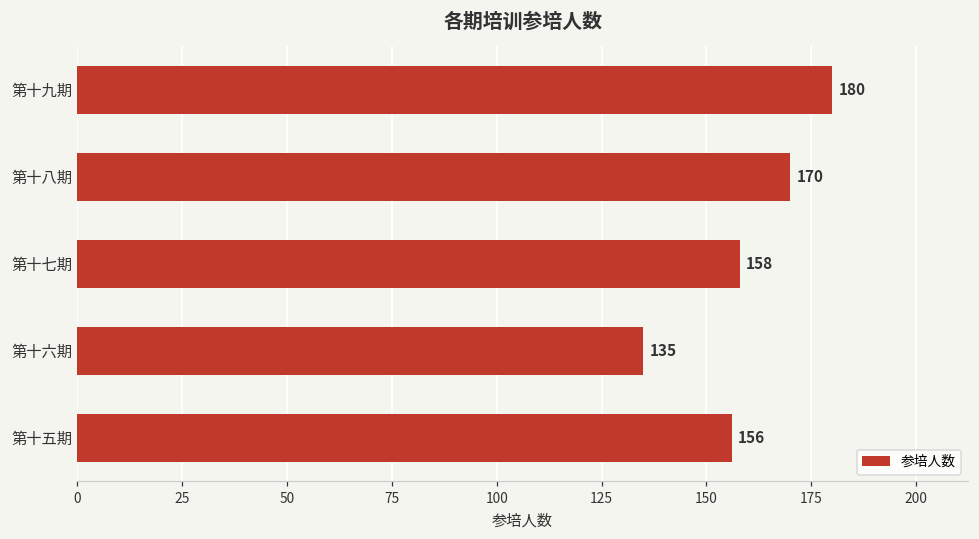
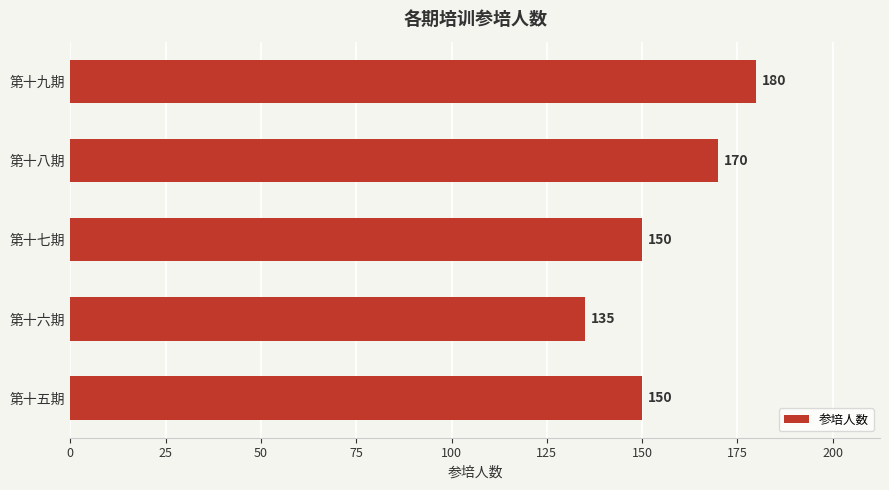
  {
    "第十九期": 180,
    "第十八期": 170,
-   "第十七期": 158,
+   "第十七期": 150,
    "第十六期": 135,
-   "第十五期": 156
+   "第十五期": 150
  }
